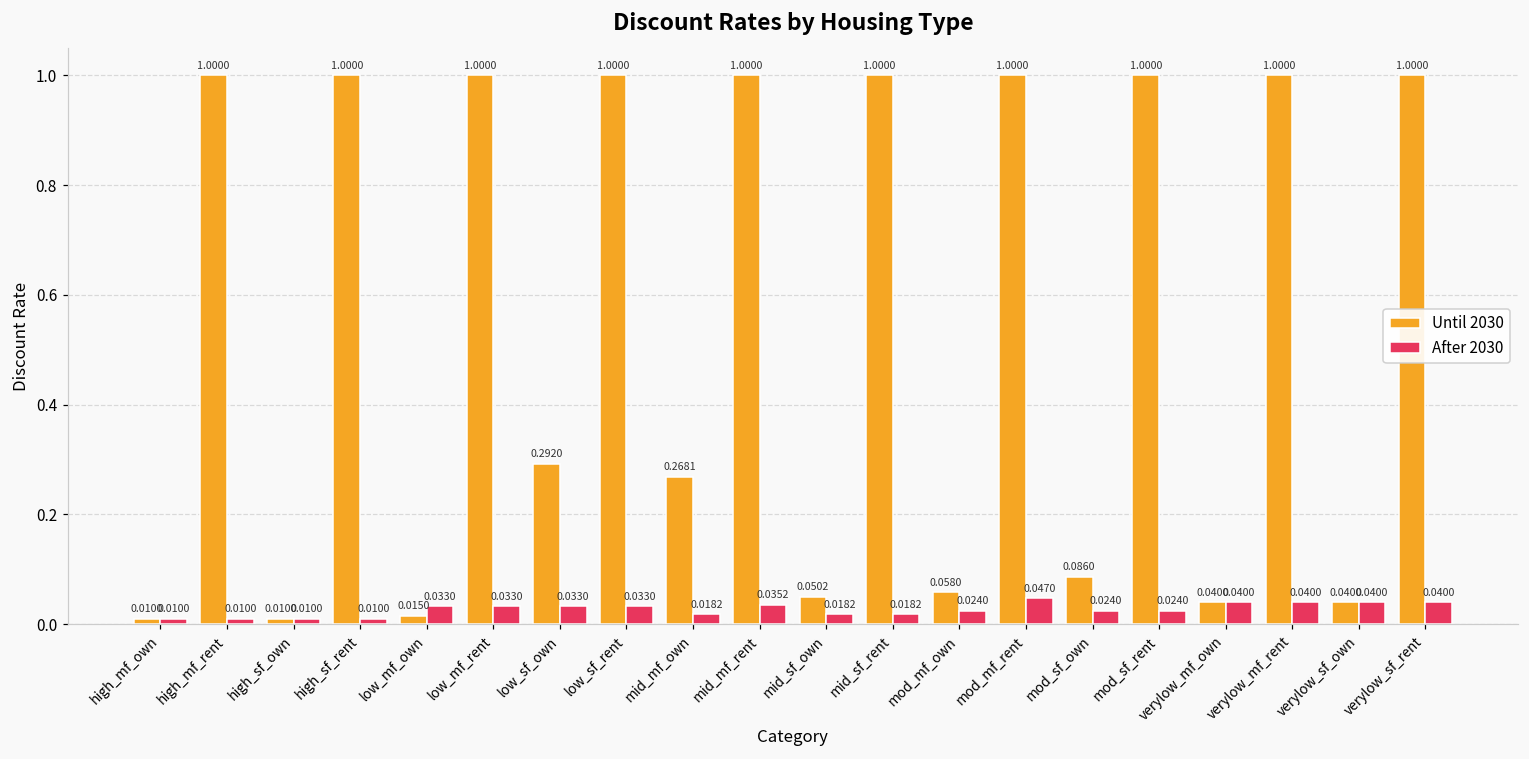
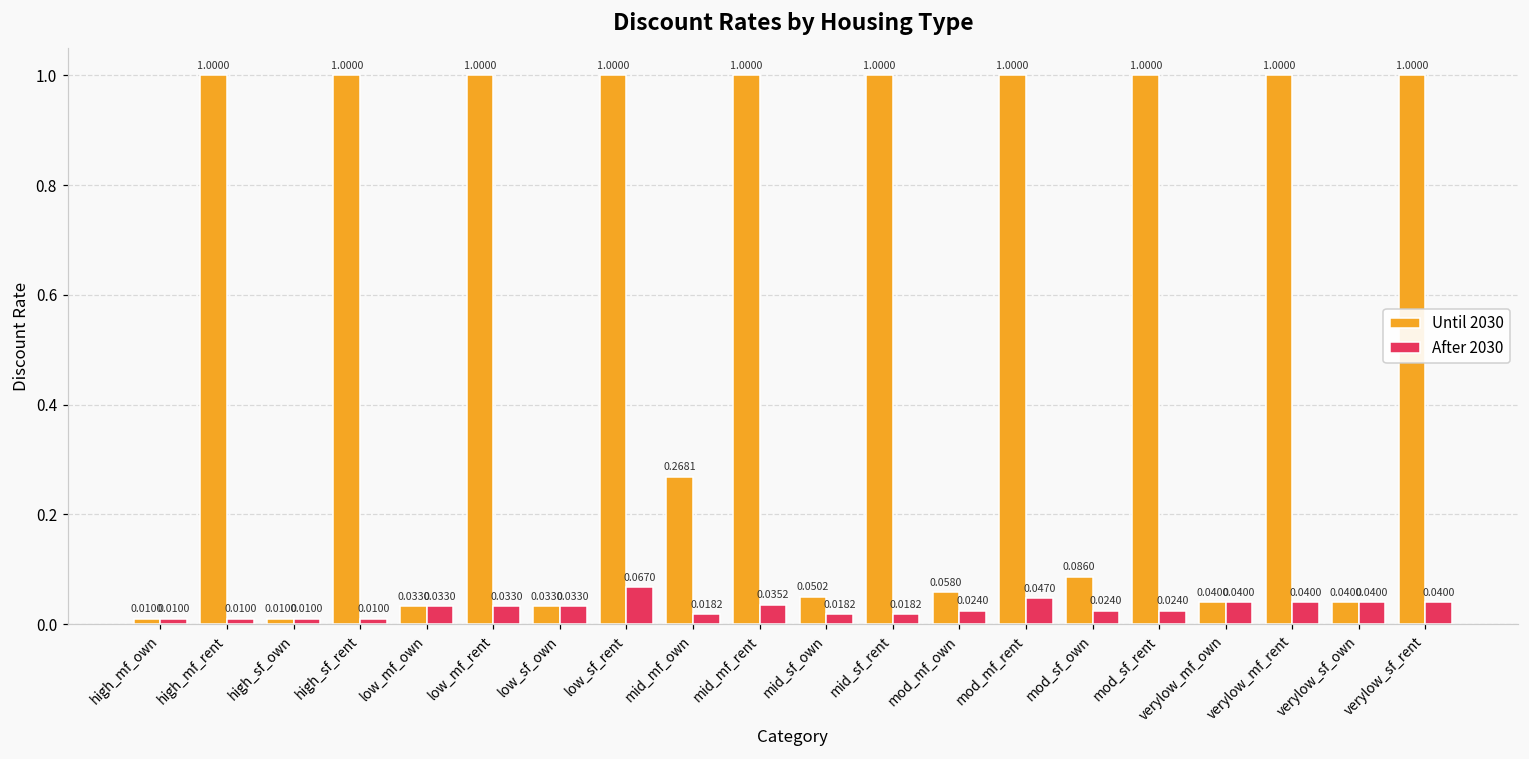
  {
    "Until 2030": {
      "high_mf_rent": 1.0000,
      "high_sf_rent": 1.0000,
-     "low_mf_own": 0.0150,
+     "low_mf_own": 0.0330,
      "low_mf_rent": 1.0000,
-     "low_sf_own": 0.2920,
+     "low_sf_own": 0.0330,
      "low_sf_rent": 1.0000,
      "mid_mf_own": 0.2681,
      "mid_mf_rent": 1.0000,
      "mid_sf_own": 0.0502,
      "mid_sf_rent": 1.0000,
      "mod_mf_own": 0.0580,
      "mod_mf_rent": 1.0000,
      "mod_sf_own": 0.0860,
      "mod_sf_rent": 1.0000,
      "verylow_mf_rent": 1.0000,
      "verylow_sf_rent": 1.0000
    },
    "After 2030": {
      "high_mf_rent": 0.0100,
      "high_sf_rent": 0.0100,
      "low_mf_rent": 0.0330,
-     "low_sf_rent": 0.0330,
+     "low_sf_rent": 0.0670,
      "mid_mf_own": 0.0182,
      "mid_mf_rent": 0.0352,
      "mid_sf_own": 0.0182,
      "mid_sf_rent": 0.0182,
      "mod_mf_own": 0.0240,
      "mod_mf_rent": 0.0470,
      "mod_sf_own": 0.0240,
      "mod_sf_rent": 0.0240,
      "verylow_mf_rent": 0.0400,
      "verylow_sf_rent": 0.0400
    }
  }
